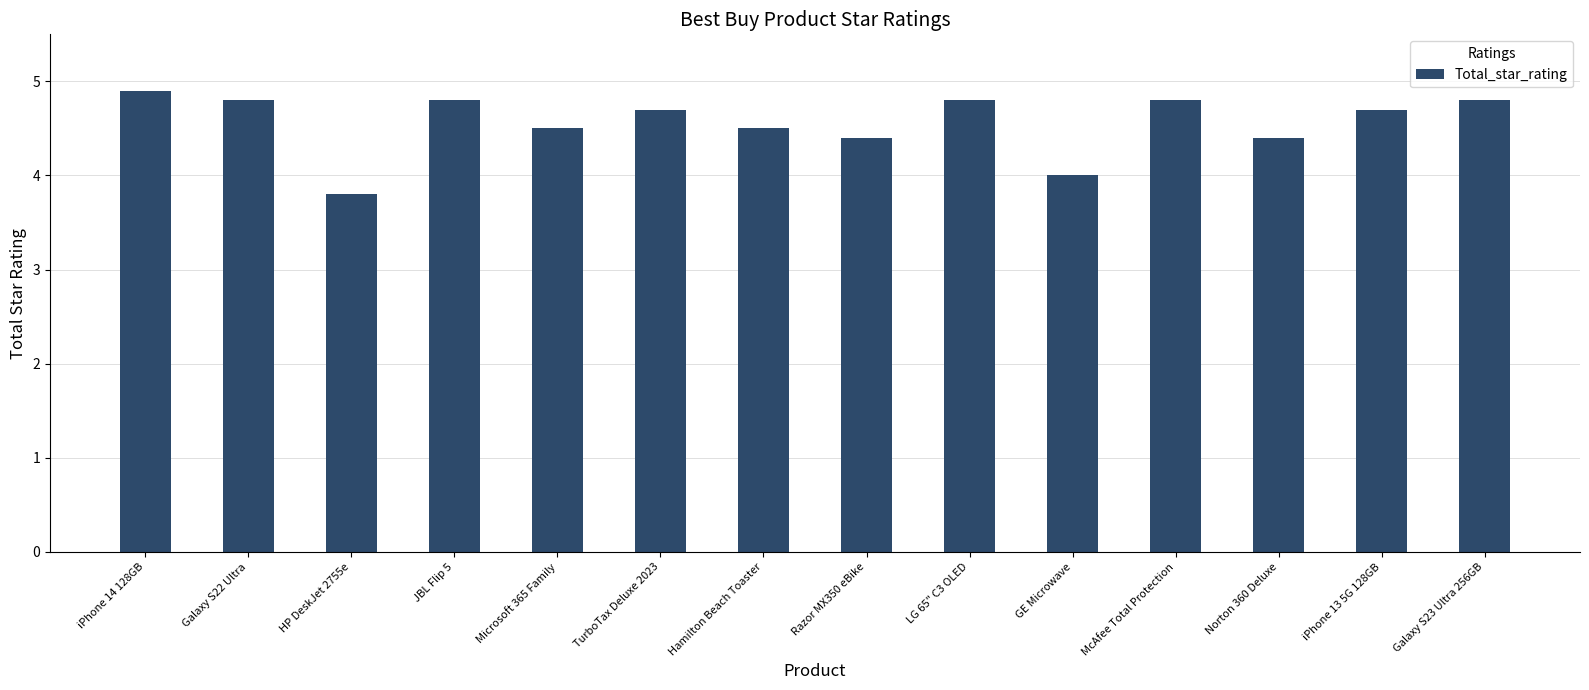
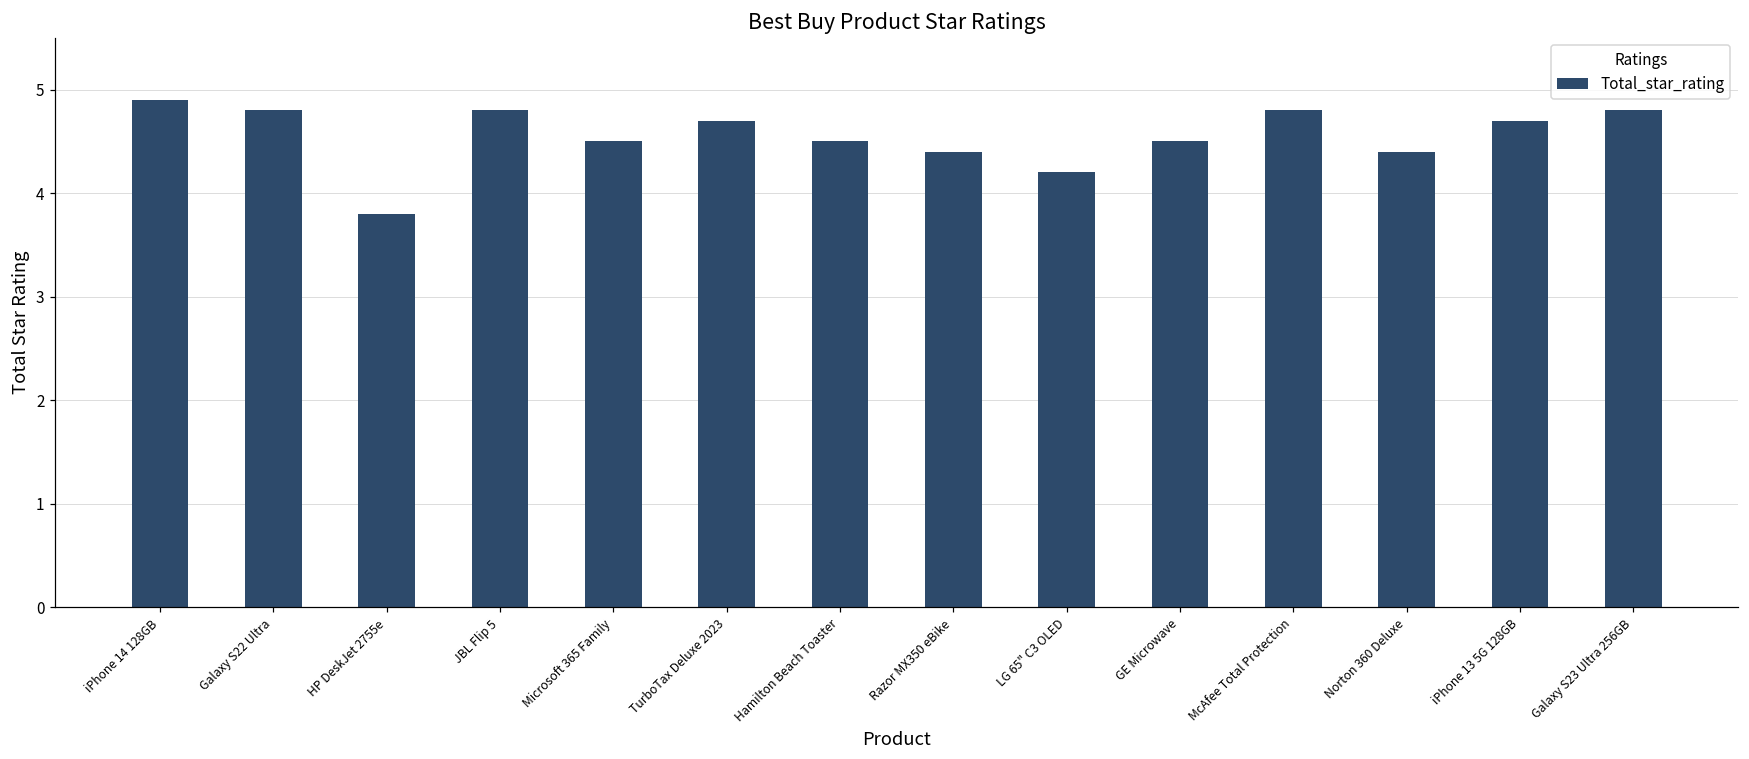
  {
    "iPhone 14 128GB": 4.9,
    "Galaxy S22 Ultra": 4.8,
    "HP DeskJet 2755e": 3.8,
    "JBL Flip 5": 4.8,
    "Microsoft 365 Family": 4.5,
    "TurboTax Deluxe 2023": 4.7,
    "Hamilton Beach Toaster": 4.5,
    "Razor MX350 eBike": 4.4,
-   "LG 65\" C3 OLED": 4.8,
-   "GE Microwave": 4.0,
+   "LG 65\" C3 OLED": 4.2,
+   "GE Microwave": 4.5,
    "McAfee Total Protection": 4.8,
    "Norton 360 Deluxe": 4.4,
    "iPhone 13 5G 128GB": 4.7,
    "Galaxy S23 Ultra 256GB": 4.8
  }
